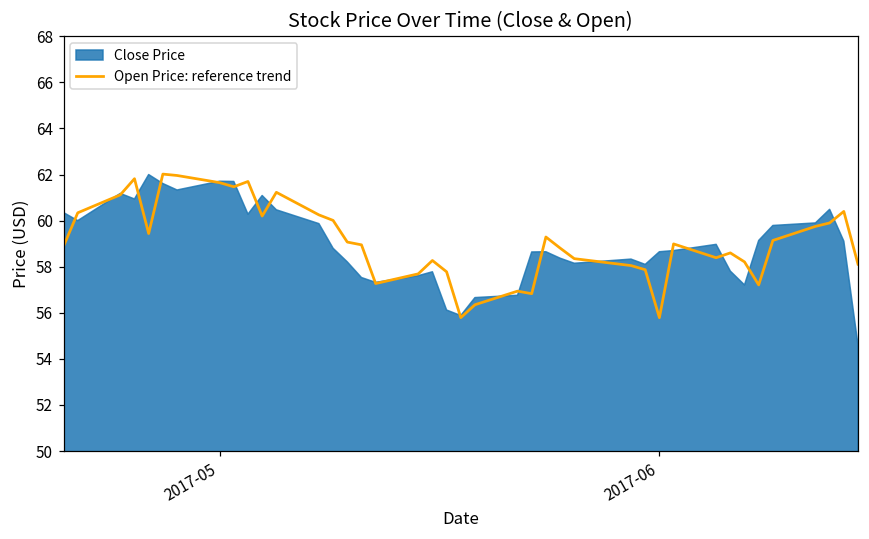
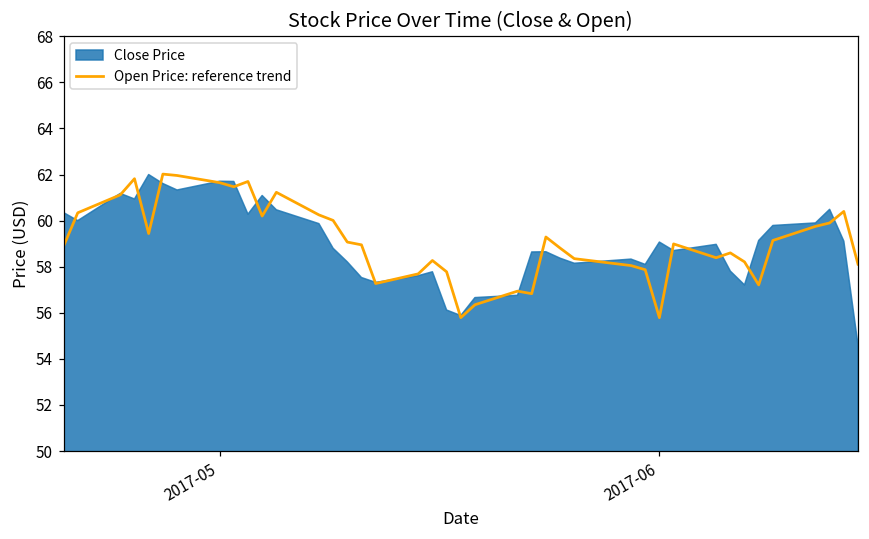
  {
    "Close Price": {
-     "2017-06": 58.7
+     "2017-06": 59.1
    },
    "Open Price: reference trend": {
      "2017-06": 55.8
    }
  }
